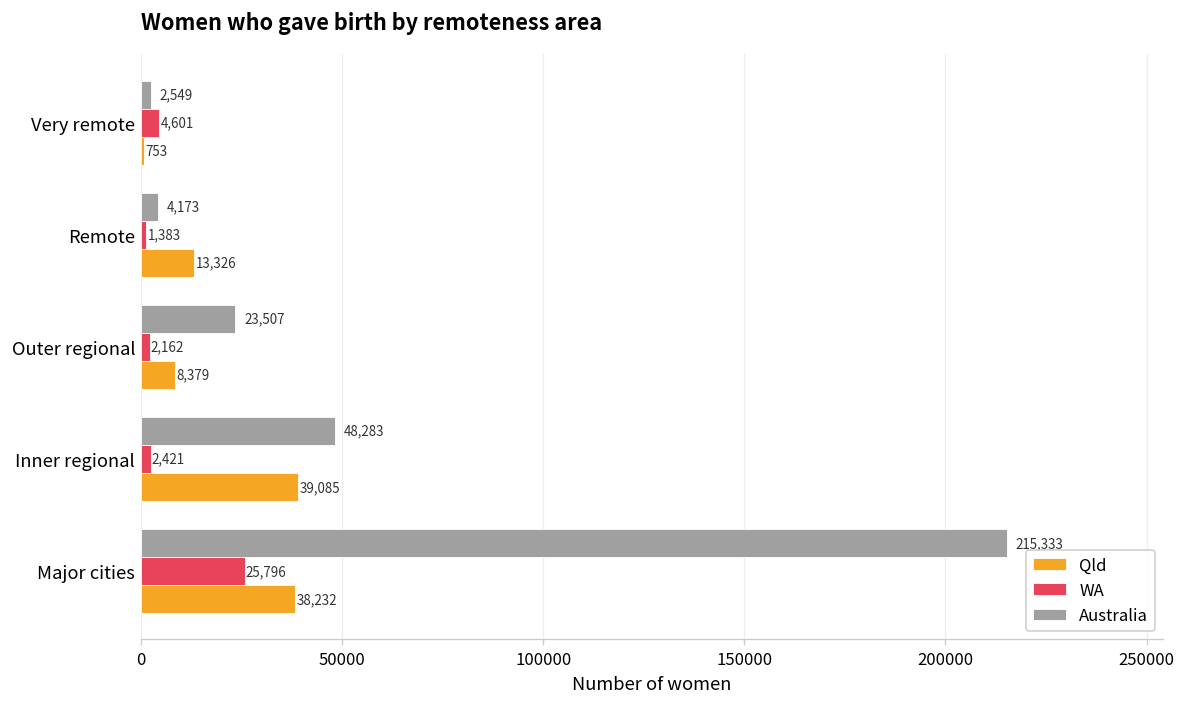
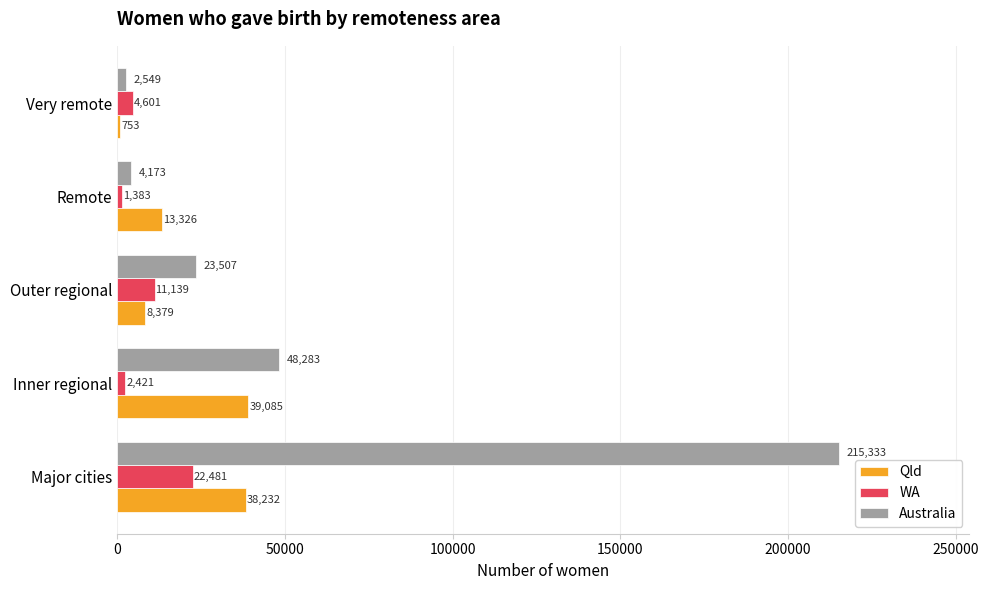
  {
    "Qld": {
      "Very remote": "753",
      "Remote": "13,326",
      "Outer regional": "8,379",
      "Inner regional": "39,085",
      "Major cities": "38,232"
    },
    "WA": {
      "Very remote": "4,601",
      "Remote": "1,383",
-     "Outer regional": "2,162",
+     "Outer regional": "11,139",
      "Inner regional": "2,421",
-     "Major cities": "25,796"
+     "Major cities": "22,481"
    },
    "Australia": {
      "Very remote": "2,549",
      "Remote": "4,173",
      "Outer regional": "23,507",
      "Inner regional": "48,283",
      "Major cities": "215,333"
    }
  }
